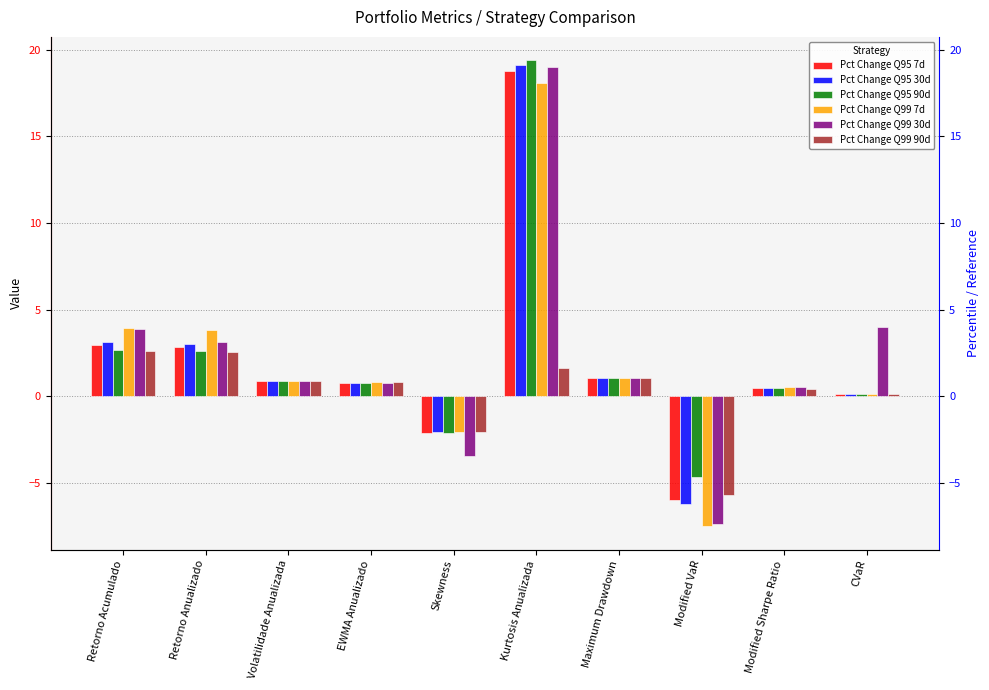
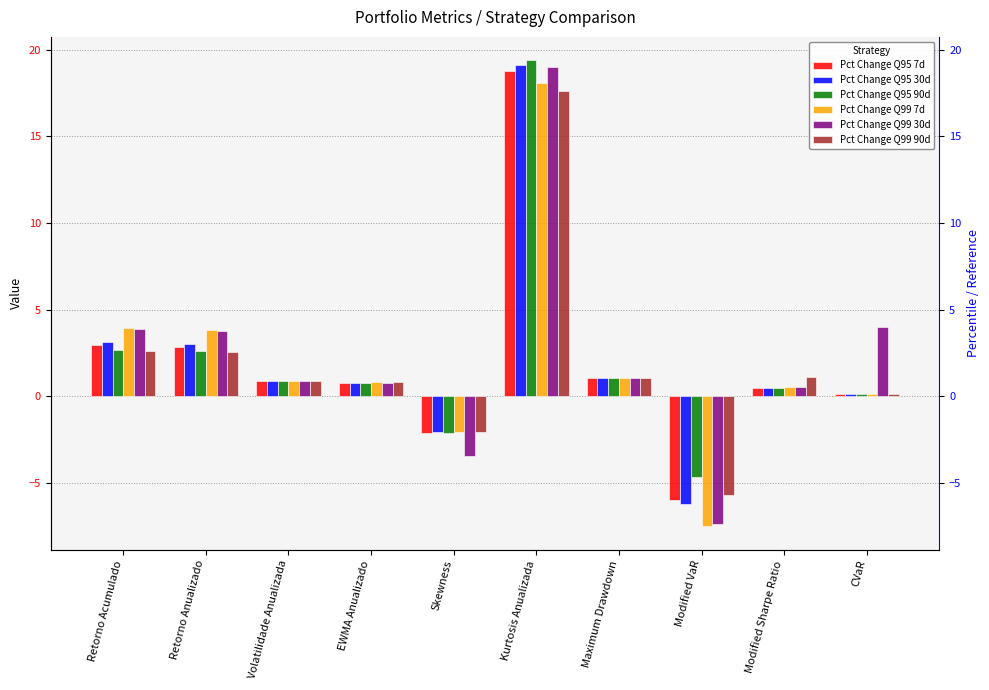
  {
    "Pct Change Q95 7d": {
      "Retorno Acumulado": 3.0,
      "Retorno Anualizado": 2.9,
      "Volatilidade Anualizada": 0.9,
      "EWMA Anualizado": 0.8,
      "Skewness": -2.1,
      "Kurtosis Anualizada": 18.8,
      "Maximum Drawdown": 1.1,
      "Modified VaR": -6.0,
      "Modified Sharpe Ratio": 0.5
    },
    "Pct Change Q95 30d": {
      "Retorno Acumulado": 3.1,
      "Retorno Anualizado": 3.0,
      "Volatilidade Anualizada": 0.9,
      "EWMA Anualizado": 0.8,
      "Skewness": -2.0,
      "Kurtosis Anualizada": 19.1,
      "Maximum Drawdown": 1.1,
      "Modified VaR": -6.2,
      "Modified Sharpe Ratio": 0.5
    },
    "Pct Change Q95 90d": {
      "Retorno Acumulado": 2.7,
      "Retorno Anualizado": 2.6,
      "Volatilidade Anualizada": 0.9,
      "EWMA Anualizado": 0.8,
      "Skewness": -2.1,
      "Kurtosis Anualizada": 19.4,
      "Maximum Drawdown": 1.1,
      "Modified VaR": -4.7,
      "Modified Sharpe Ratio": 0.5
    },
    "Pct Change Q99 7d": {
      "Retorno Acumulado": 4.0,
      "Retorno Anualizado": 3.8,
      "Volatilidade Anualizada": 0.9,
      "EWMA Anualizado": 0.8,
      "Skewness": -2.1,
      "Kurtosis Anualizada": 18.1,
      "Maximum Drawdown": 1.1,
      "Modified VaR": -7.5,
      "Modified Sharpe Ratio": 0.5
    },
    "Pct Change Q99 30d": {
      "Retorno Acumulado": 3.9,
-     "Retorno Anualizado": 3.1,
+     "Retorno Anualizado": 3.8,
      "Volatilidade Anualizada": 0.9,
      "EWMA Anualizado": 0.8,
      "Skewness": -3.4,
      "Kurtosis Anualizada": 19.0,
      "Maximum Drawdown": 1.1,
      "Modified VaR": -7.4,
      "Modified Sharpe Ratio": 0.5,
      "CVaR": 4.0
    },
    "Pct Change Q99 90d": {
      "Retorno Acumulado": 2.6,
      "Retorno Anualizado": 2.5,
      "Volatilidade Anualizada": 0.9,
      "EWMA Anualizado": 0.8,
      "Skewness": -2.1,
-     "Kurtosis Anualizada": 1.7,
+     "Kurtosis Anualizada": 17.6,
      "Maximum Drawdown": 1.1,
      "Modified VaR": -5.7,
-     "Modified Sharpe Ratio": 0.4
+     "Modified Sharpe Ratio": 1.1
    }
  }
